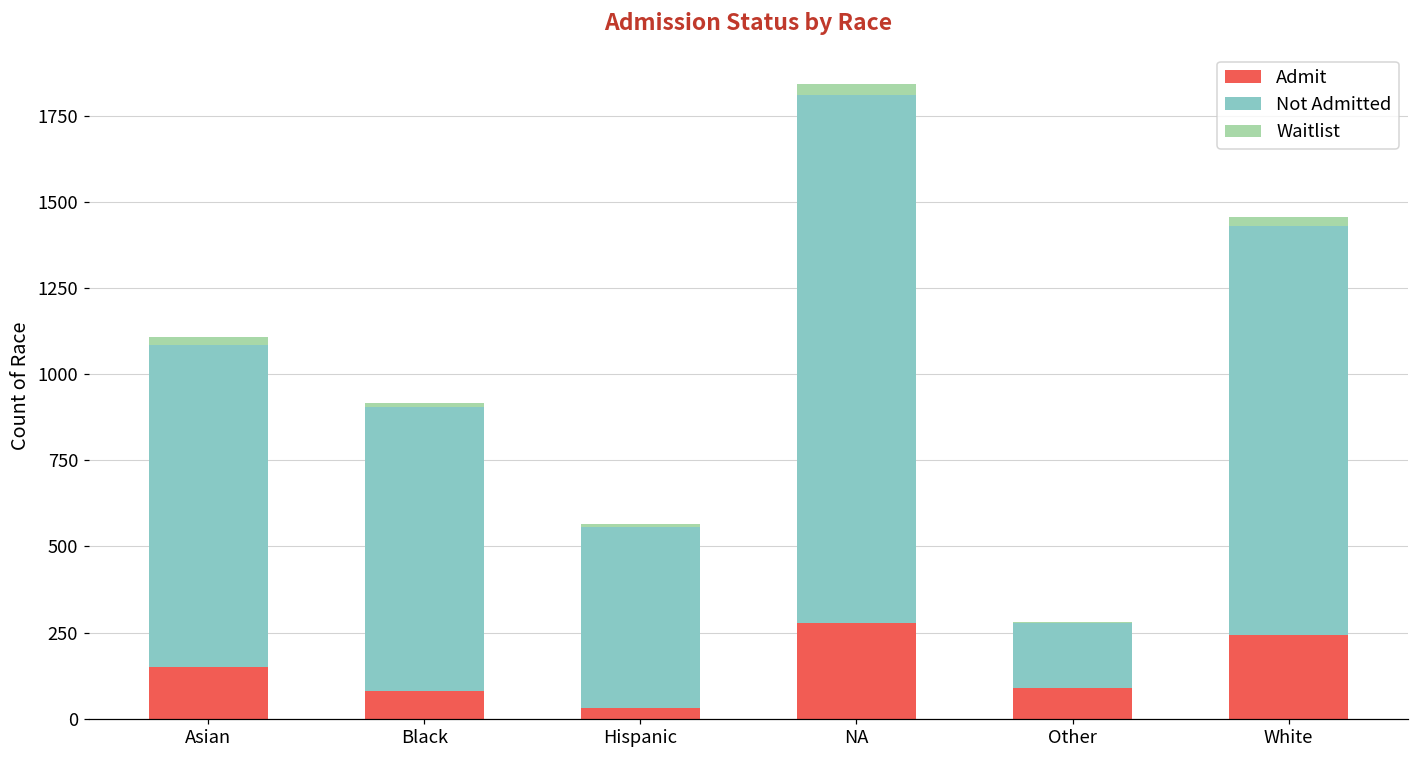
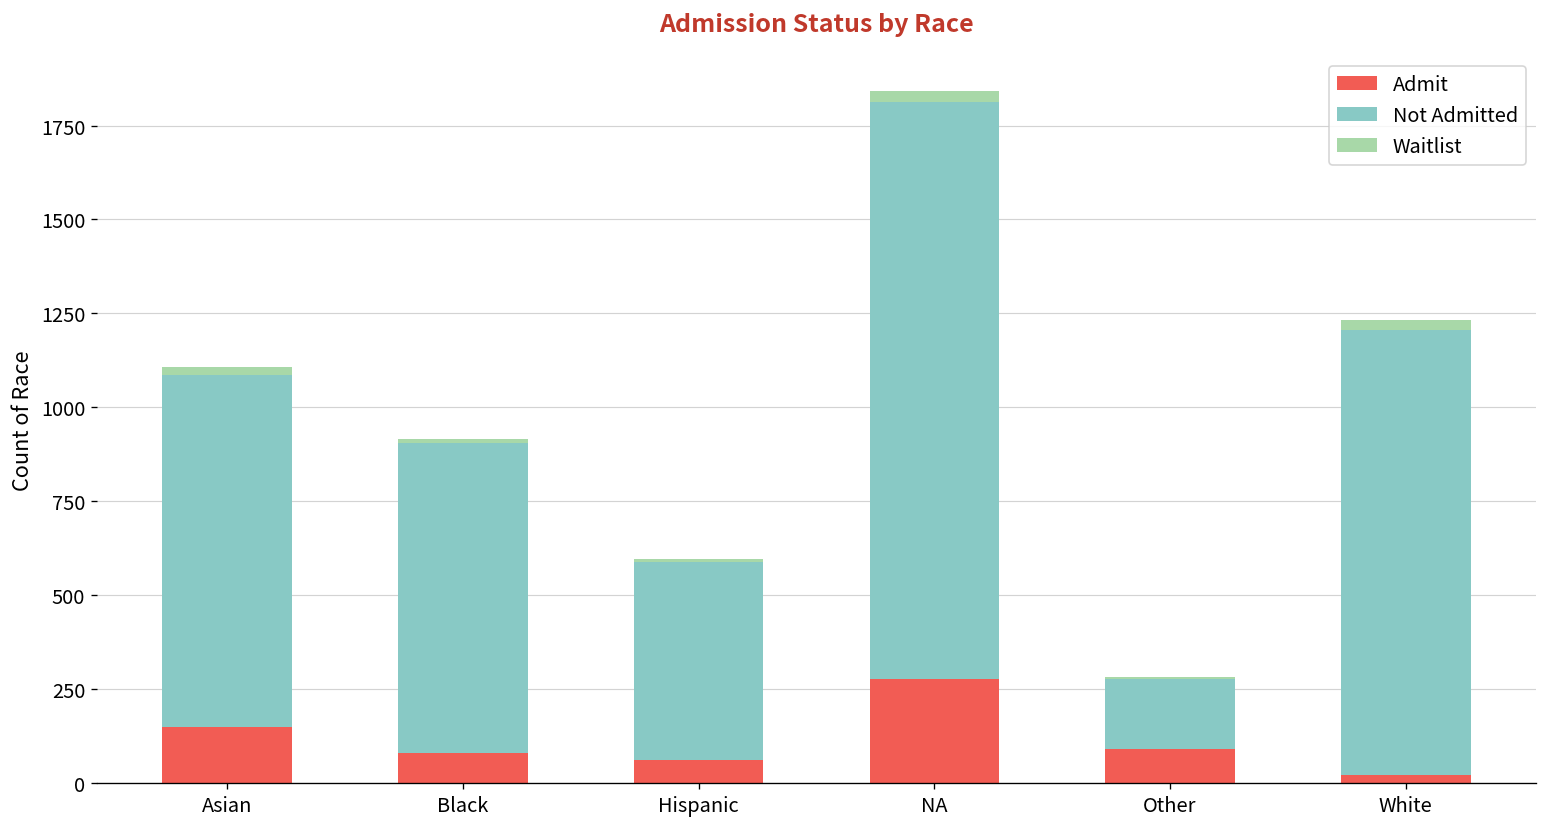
  {
    "Admit": {
      "Asian": 150,
      "Black": 80,
-     "Hispanic": 30,
+     "Hispanic": 60,
      "NA": 280,
      "Other": 90,
-     "White": 240
+     "White": 20
    }
  }
